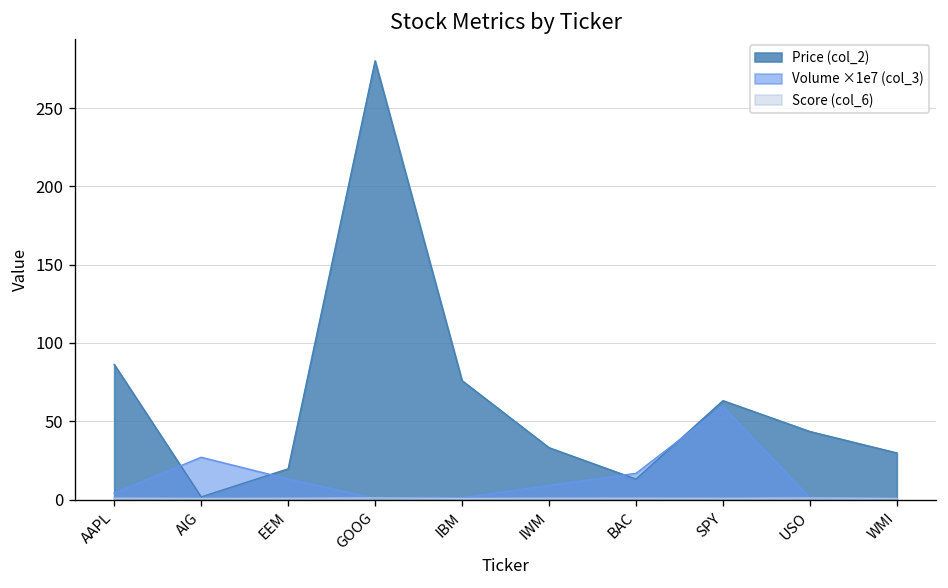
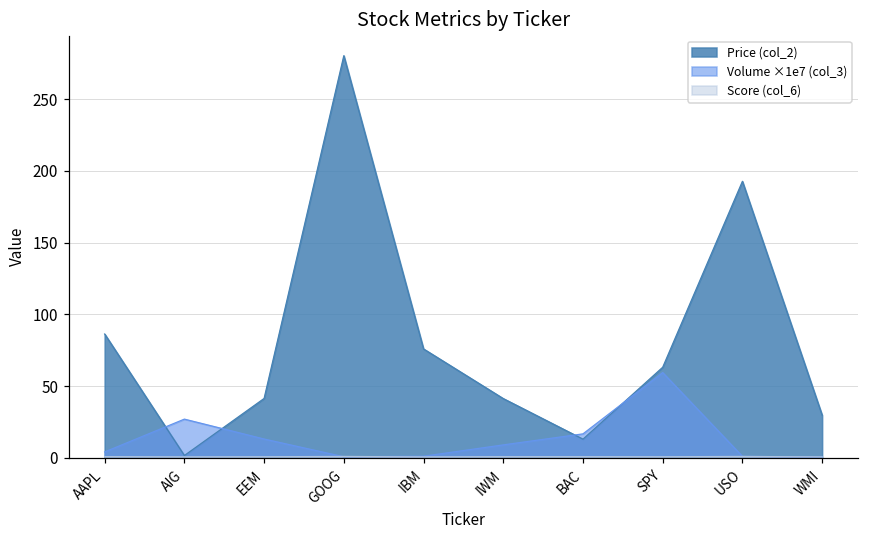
  {
    "Price (col_2)": {
      "AAPL": 86,
-     "EEM": 20,
+     "EEM": 41,
      "GOOG": 280,
      "IBM": 76,
-     "IWM": 33,
+     "IWM": 41,
      "BAC": 13,
      "SPY": 63,
-     "USO": 43,
+     "USO": 193,
      "WMI": 30
    },
    "Volume ×1e7 (col_3)": {
      "AAPL": 4,
      "AIG": 27,
      "EEM": 13,
      "IWM": 9,
      "BAC": 17,
      "SPY": 59
    },
    "Score (col_6)": {
      "AAPL": 1,
      "EEM": 1,
      "IWM": 1,
      "BAC": 1,
      "SPY": 1
    }
  }
